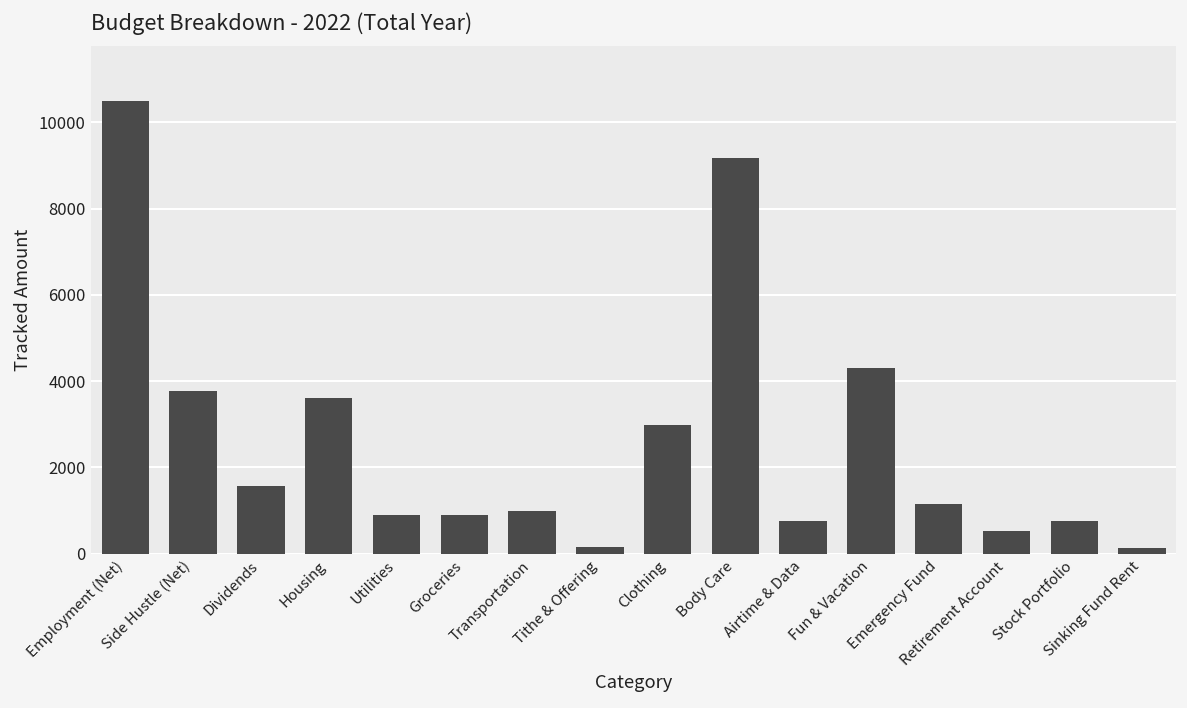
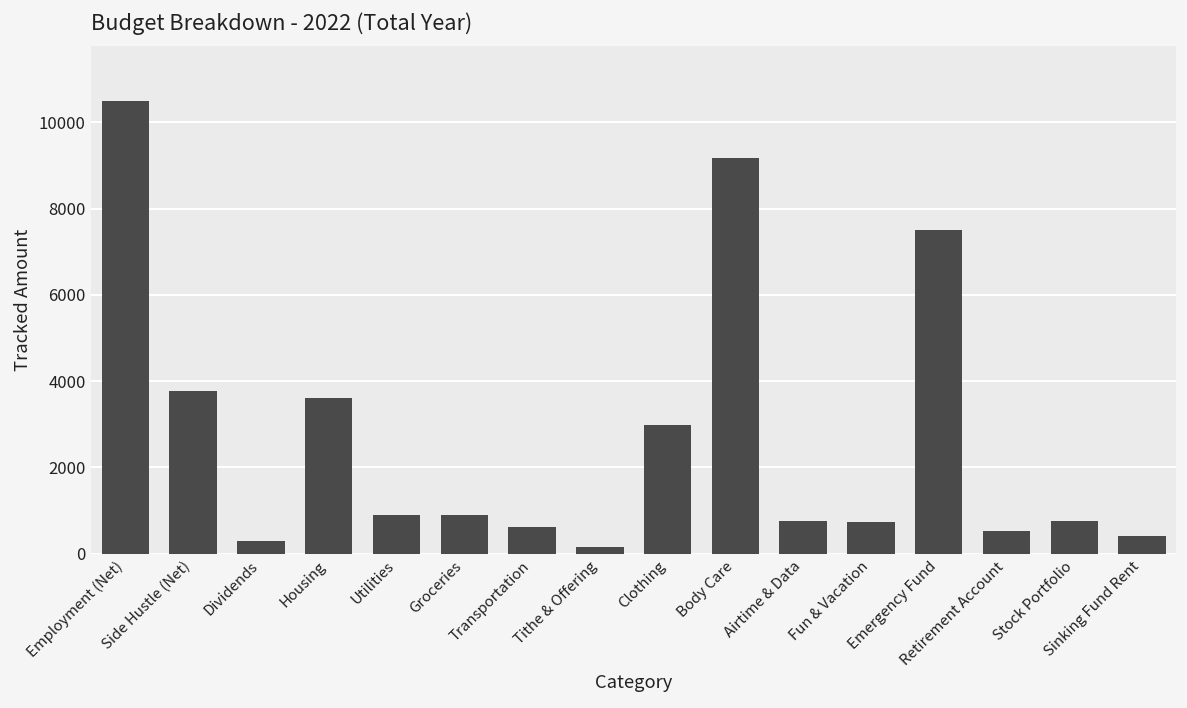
  {
    "Employment (Net)": 10500,
    "Side Hustle (Net)": 3800,
-   "Dividends": 1600,
+   "Dividends": 300,
    "Housing": 3600,
    "Utilities": 900,
    "Groceries": 900,
-   "Transportation": 1000,
+   "Transportation": 600,
    "Tithe & Offering": 200,
    "Clothing": 3000,
    "Body Care": 9200,
    "Airtime & Data": 800,
-   "Fun & Vacation": 4300,
-   "Emergency Fund": 1100,
+   "Fun & Vacation": 700,
+   "Emergency Fund": 7500,
    "Retirement Account": 500,
    "Stock Portfolio": 800,
-   "Sinking Fund Rent": 100
+   "Sinking Fund Rent": 400
  }
